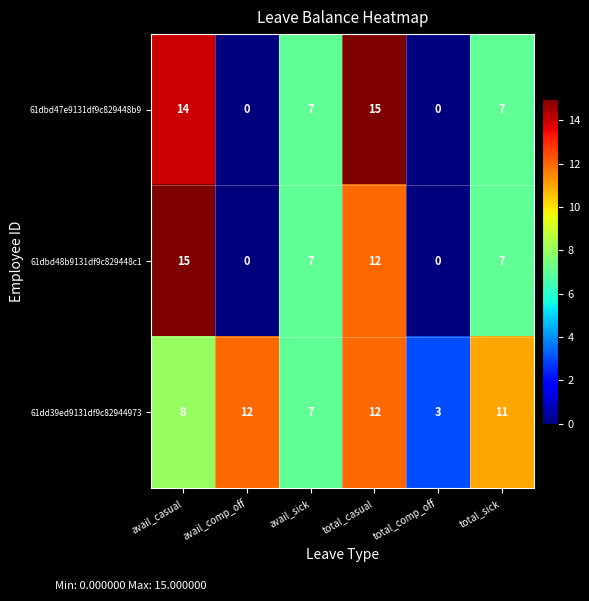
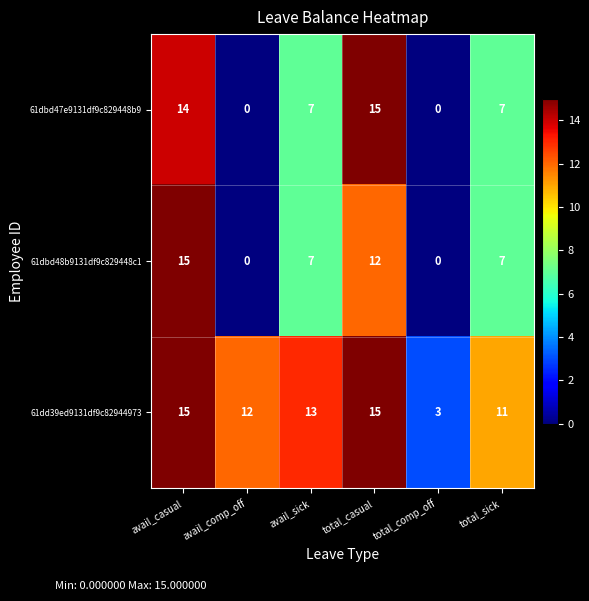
  {
    "61dbd47e9131df9c829448b9": {
      "avail_casual": 14,
      "avail_comp_off": 0,
      "avail_sick": 7,
      "total_casual": 15,
      "total_comp_off": 0,
      "total_sick": 7
    },
    "61dbd48b9131df9c829448c1": {
      "avail_casual": 15,
      "avail_comp_off": 0,
      "avail_sick": 7,
      "total_casual": 12,
      "total_comp_off": 0,
      "total_sick": 7
    },
    "61dd39ed9131df9c82944973": {
-     "avail_casual": 8,
+     "avail_casual": 15,
      "avail_comp_off": 12,
-     "avail_sick": 7,
-     "total_casual": 12,
+     "avail_sick": 13,
+     "total_casual": 15,
      "total_comp_off": 3,
      "total_sick": 11
    }
  }
